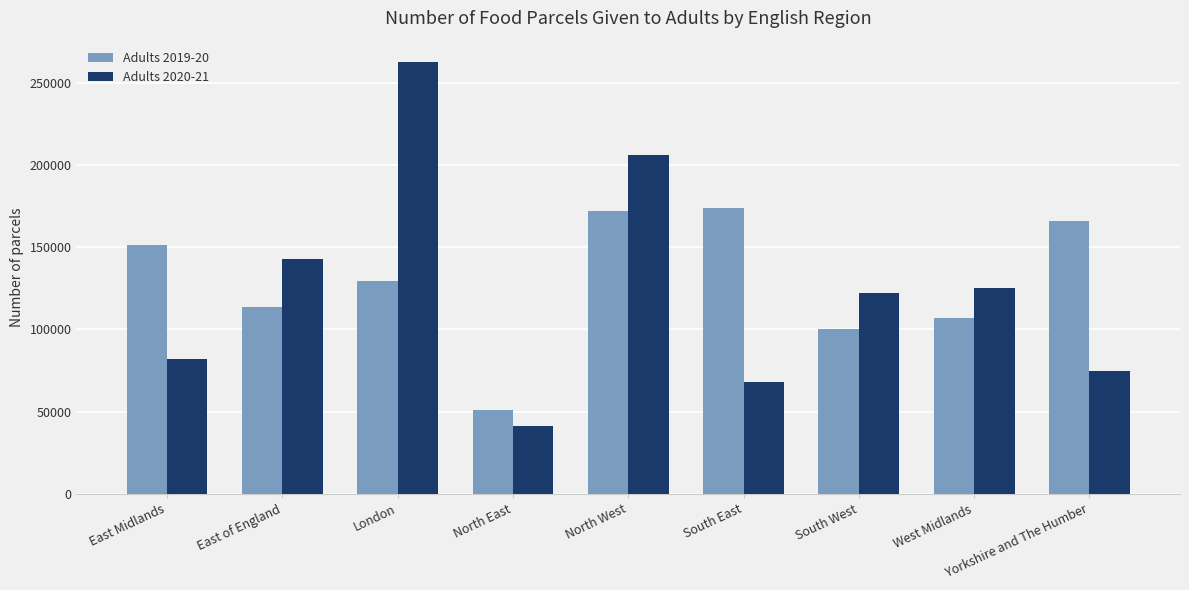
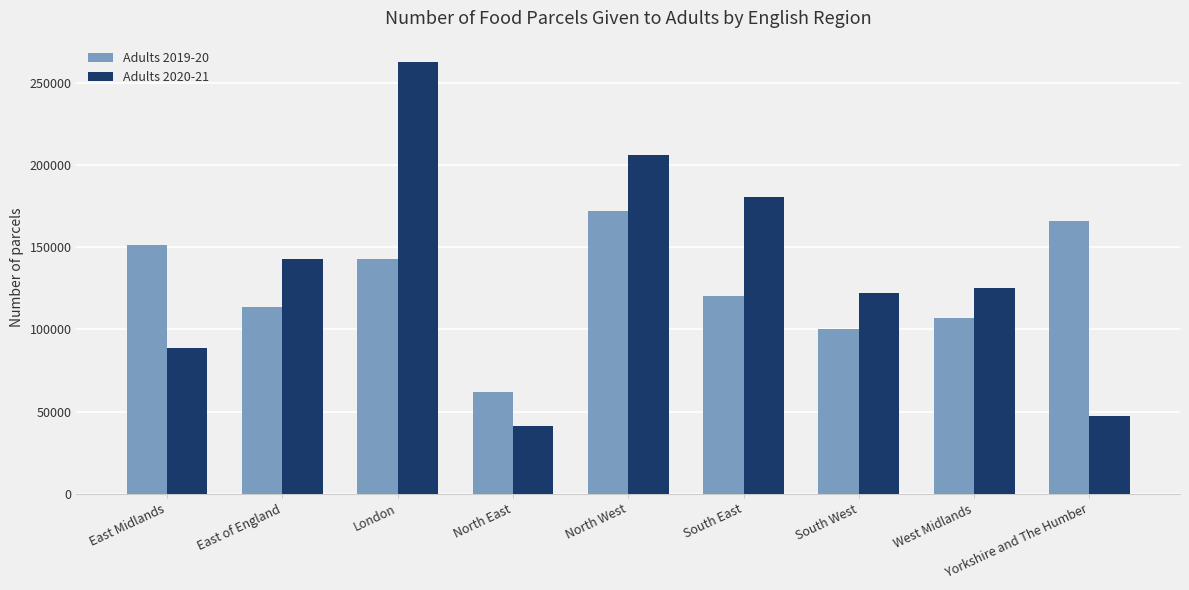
  {
    "Adults 2019-20": {
      "East Midlands": 151000,
      "East of England": 114000,
-     "London": 129000,
-     "North East": 51000,
+     "London": 143000,
+     "North East": 62000,
      "North West": 172000,
-     "South East": 174000,
+     "South East": 121000,
      "South West": 100000,
      "West Midlands": 107000,
      "Yorkshire and The Humber": 166000
    },
    "Adults 2020-21": {
-     "East Midlands": 82000,
+     "East Midlands": 89000,
      "East of England": 143000,
      "London": 262000,
      "North East": 41000,
      "North West": 206000,
-     "South East": 68000,
+     "South East": 181000,
      "South West": 122000,
      "West Midlands": 125000,
-     "Yorkshire and The Humber": 75000
+     "Yorkshire and The Humber": 48000
    }
  }
